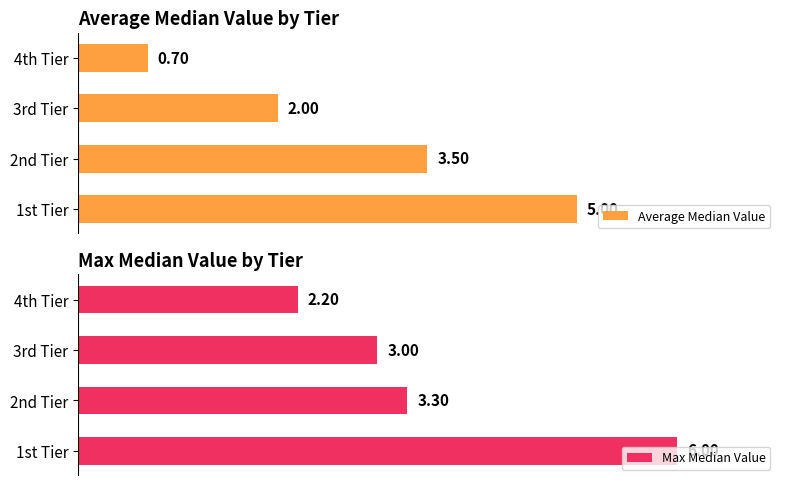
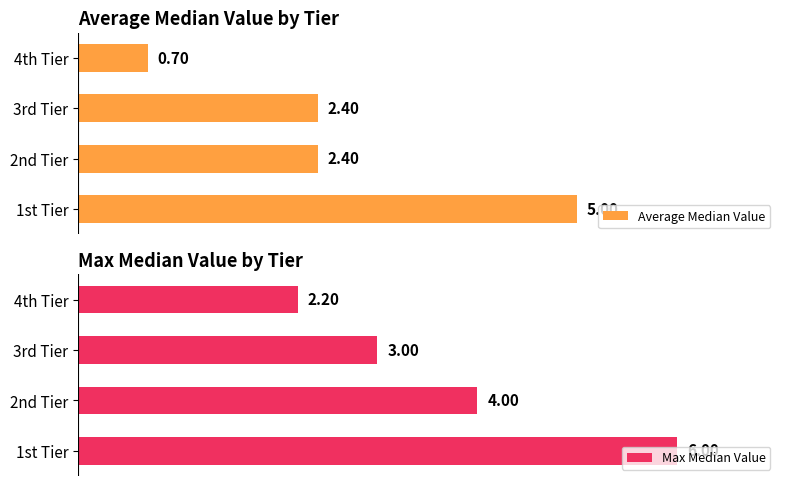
  {
    "Average Median Value by Tier": {
      "4th Tier": 0.70,
-     "3rd Tier": 2.00,
-     "2nd Tier": 3.50
+     "3rd Tier": 2.40,
+     "2nd Tier": 2.40
    },
    "Max Median Value by Tier": {
      "4th Tier": 2.20,
      "3rd Tier": 3.00,
-     "2nd Tier": 3.30
+     "2nd Tier": 4.00
    }
  }
